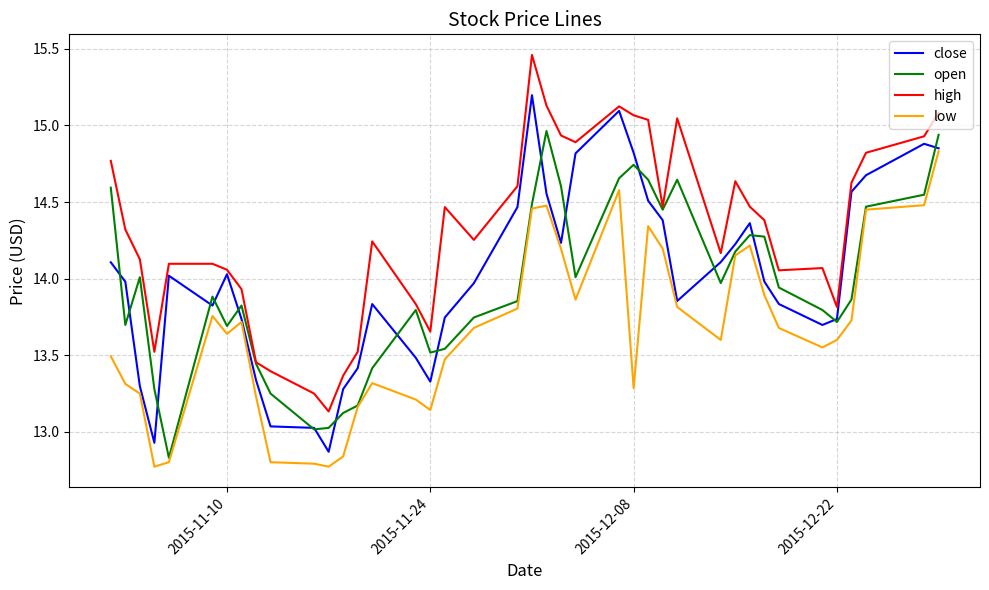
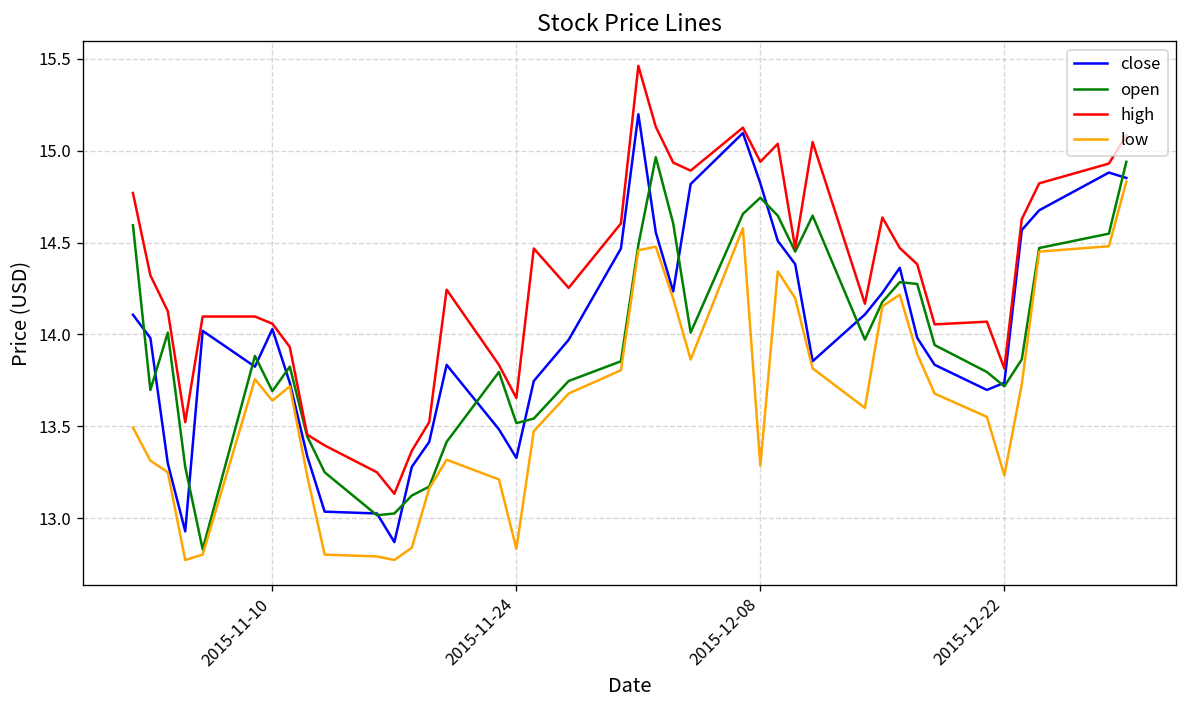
  {
    "close": {
      "2015-11-10": 14.03,
      "2015-11-24": 13.33,
      "2015-12-08": 14.82,
      "2015-12-22": 13.74
    },
    "open": {
      "2015-11-10": 13.69,
      "2015-11-24": 13.52,
      "2015-12-08": 14.74,
      "2015-12-22": 13.72
    },
    "high": {
      "2015-11-10": 14.06,
      "2015-11-24": 13.65,
-     "2015-12-08": 15.07,
+     "2015-12-08": 14.94,
      "2015-12-22": 13.82
    },
    "low": {
      "2015-11-10": 13.64,
-     "2015-11-24": 13.14,
+     "2015-11-24": 12.83,
      "2015-12-08": 13.29,
-     "2015-12-22": 13.60
+     "2015-12-22": 13.23
    }
  }
